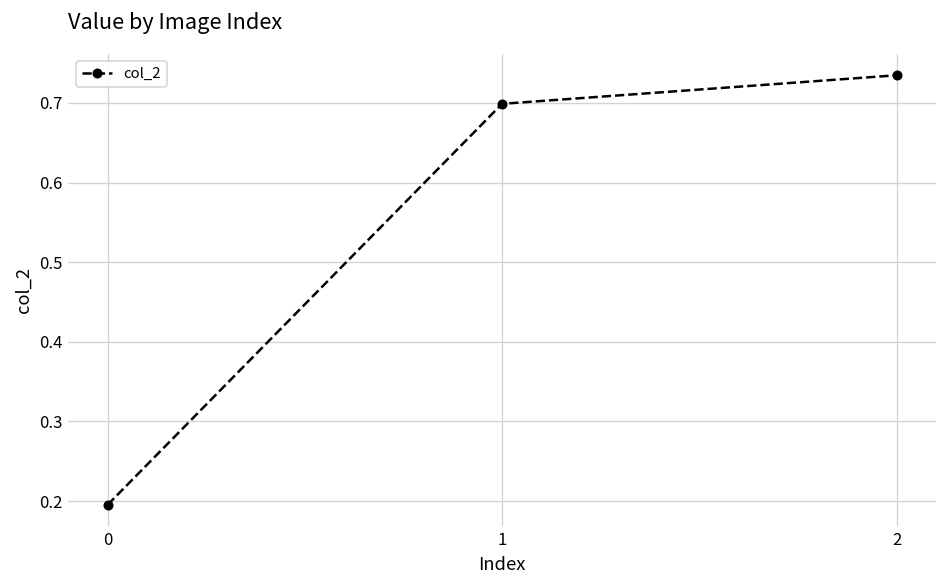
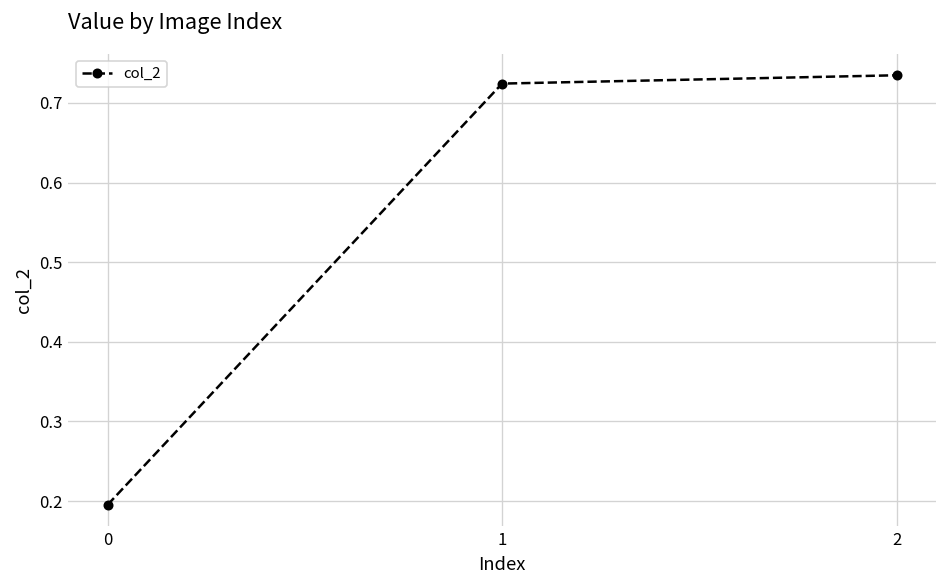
  {
    "0": 0.20,
-   "1": 0.70,
+   "1": 0.72,
    "2": 0.73
  }
